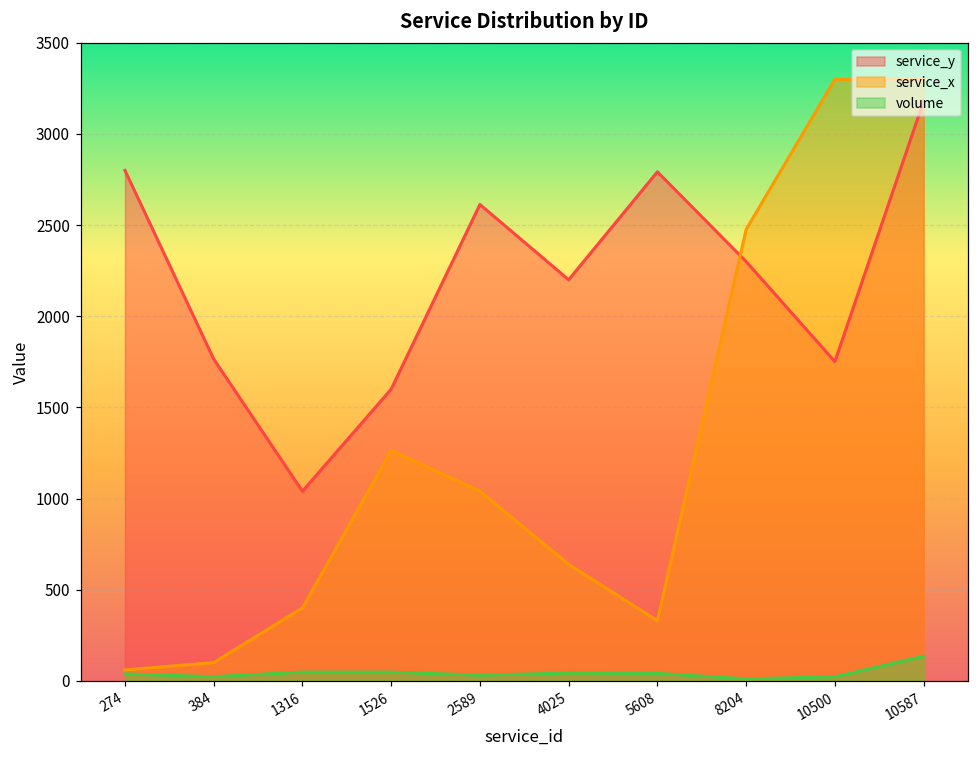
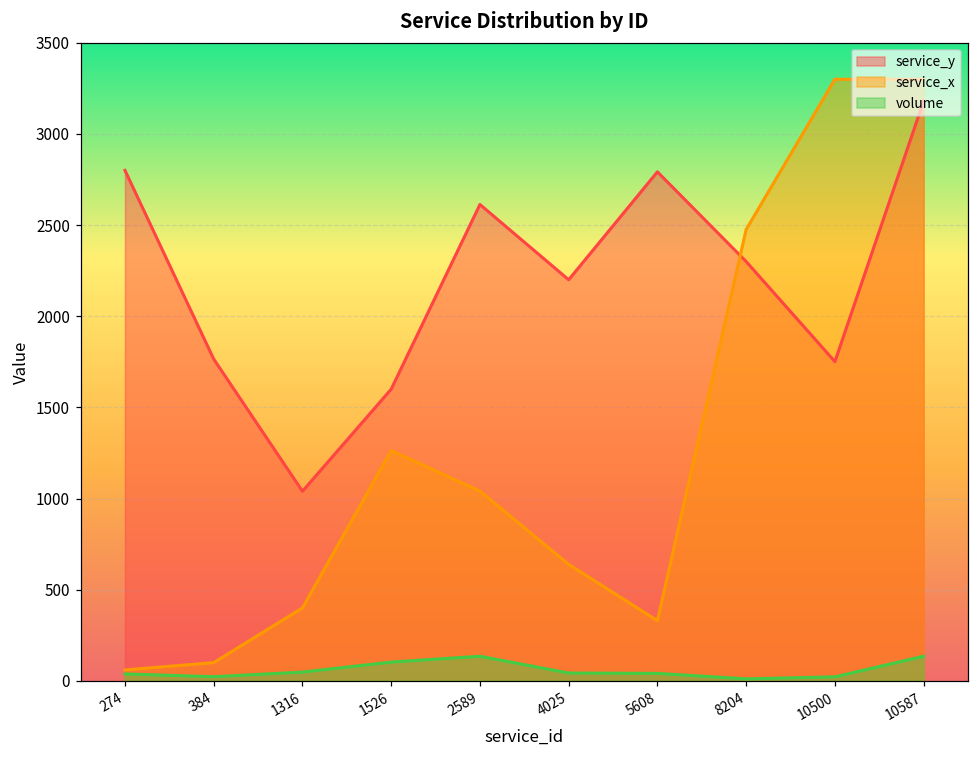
  {
    "service_y": {
      "274": 2800,
      "384": 1770,
      "1316": 1040,
      "1526": 1600,
      "2589": 2610,
      "4025": 2200,
      "5608": 2790,
      "8204": 2300,
      "10500": 1750
    },
    "service_x": {
      "274": 60,
      "384": 100,
      "1316": 400,
      "1526": 1260,
      "2589": 1040,
      "4025": 640,
      "5608": 330,
      "8204": 2480,
      "10500": 3300
    },
    "volume": {
      "274": 40,
      "384": 20,
      "1316": 50,
-     "1526": 50,
-     "2589": 30,
+     "1526": 100,
+     "2589": 140,
      "4025": 40,
      "5608": 40,
      "8204": 10,
      "10500": 20,
      "10587": 140
    }
  }
